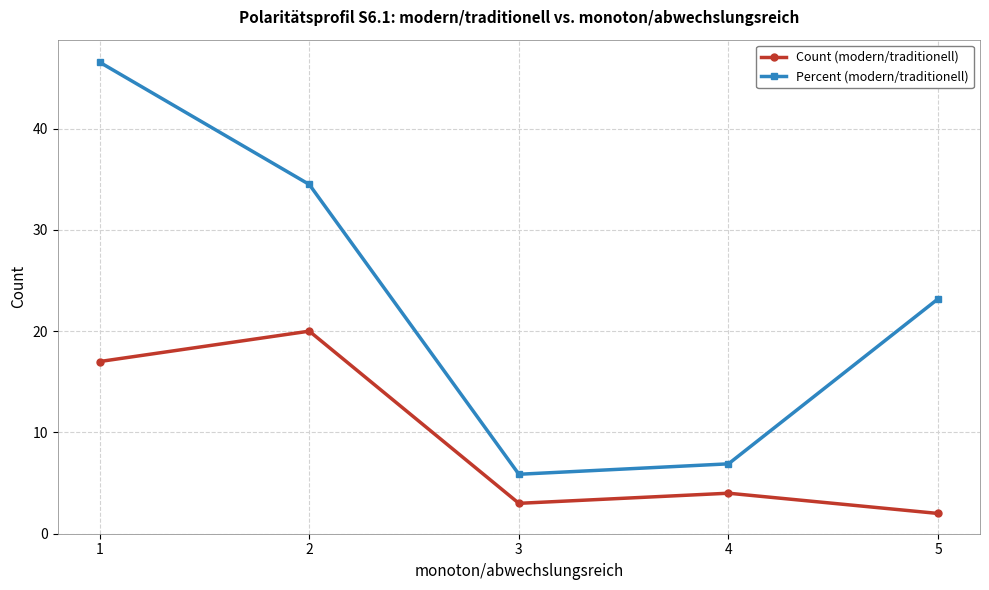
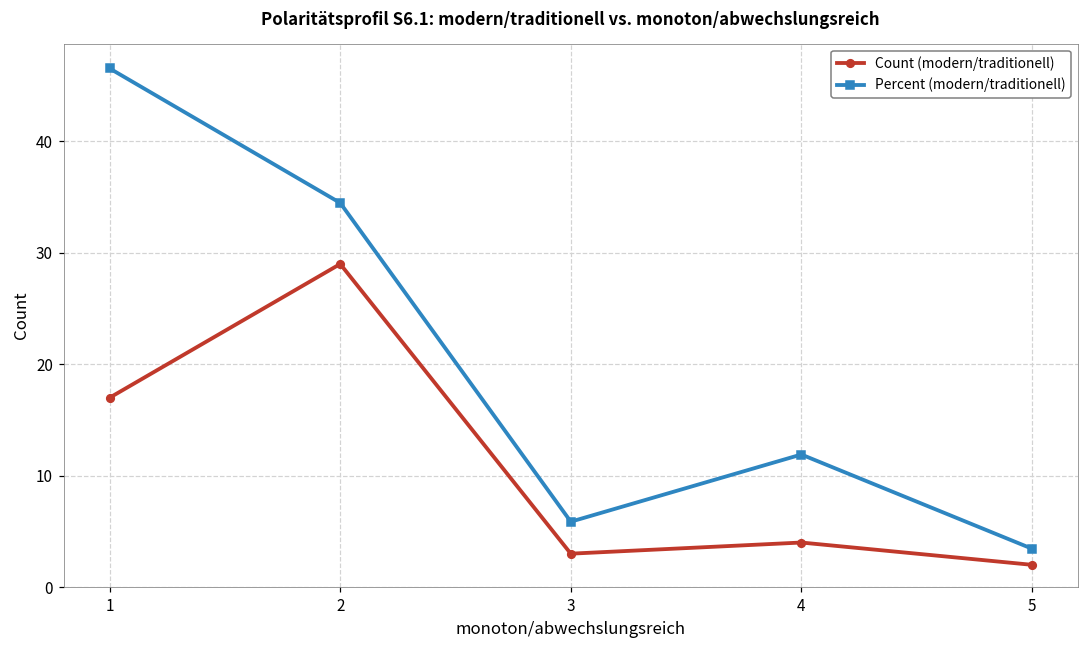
  {
    "Count (modern/traditionell)": {
      "1": 17,
-     "2": 20,
+     "2": 29,
      "3": 3,
      "4": 4,
      "5": 2
    },
    "Percent (modern/traditionell)": {
      "1": 46.6,
      "2": 34.5,
      "3": 5.9,
-     "4": 6.9,
-     "5": 23.2
+     "4": 11.9,
+     "5": 3.5
    }
  }
